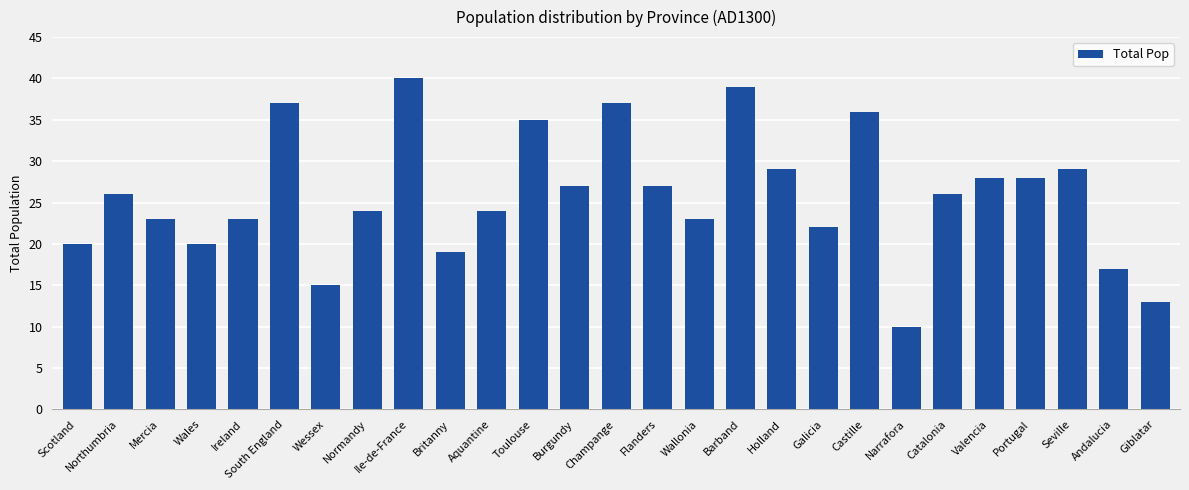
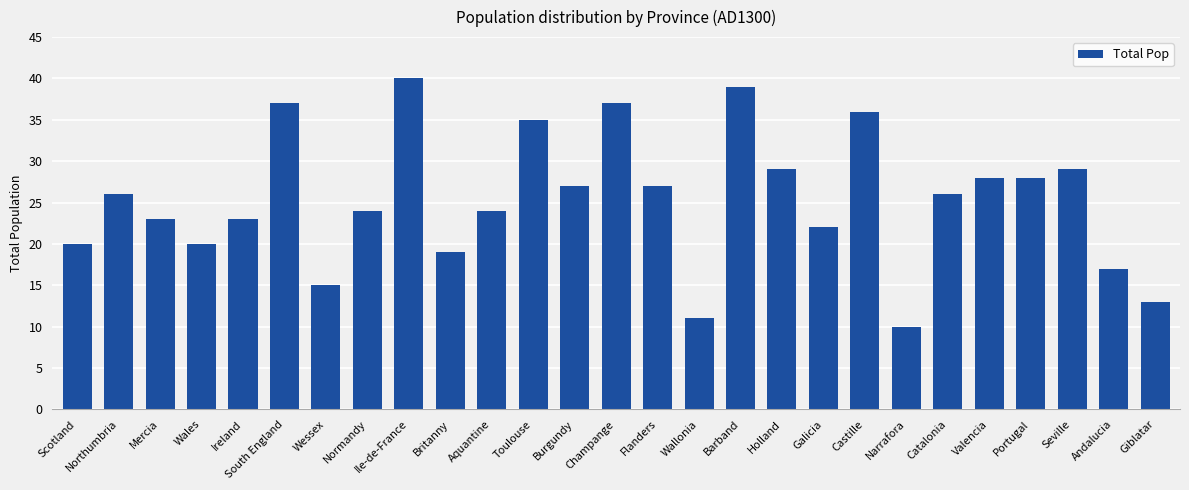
  {
    "Scotland": 20,
    "Northumbria": 26,
    "Mercia": 23,
    "Wales": 20,
    "Ireland": 23,
    "South England": 37,
    "Wessex": 15,
    "Normandy": 24,
    "Ile-de-France": 40,
    "Britanny": 19,
    "Aquantine": 24,
    "Toulouse": 35,
    "Burgundy": 27,
    "Champange": 37,
    "Flanders": 27,
-   "Wallonia": 23,
+   "Wallonia": 11,
    "Barband": 39,
    "Holland": 29,
    "Galicia": 22,
    "Castille": 36,
    "Narrafora": 10,
    "Catalonia": 26,
    "Valencia": 28,
    "Portugal": 28,
    "Seville": 29,
    "Andalucia": 17,
    "Giblatar": 13
  }
